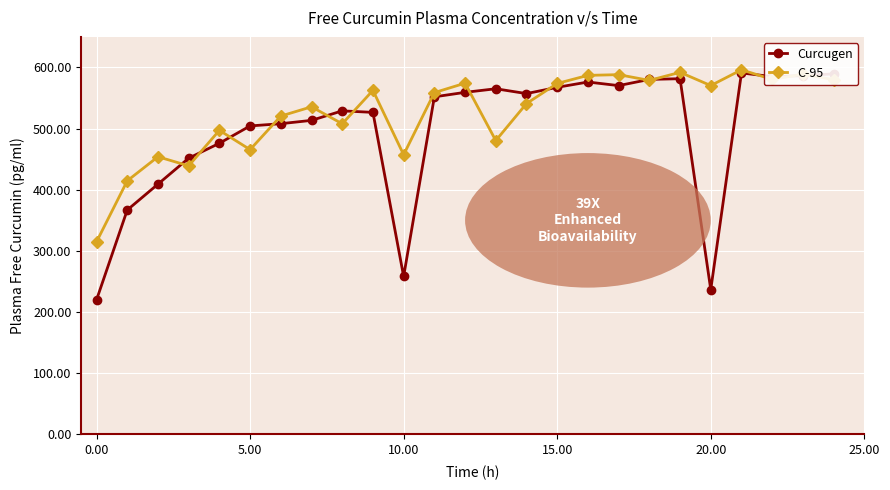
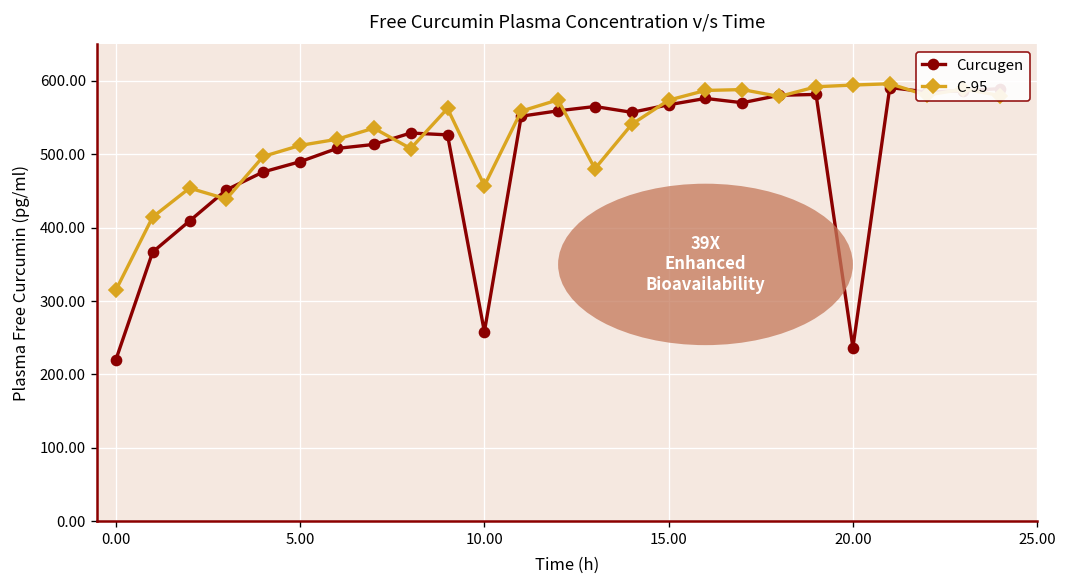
  {
    "Curcugen": {
      "0.00": 220,
-     "5.00": 500,
+     "5.00": 490,
      "10.00": 260,
      "15.00": 570,
      "20.00": 240
    },
    "C-95": {
      "0.00": 310,
-     "5.00": 470,
+     "5.00": 510,
      "10.00": 460,
      "15.00": 570,
-     "20.00": 570
+     "20.00": 590
    }
  }
